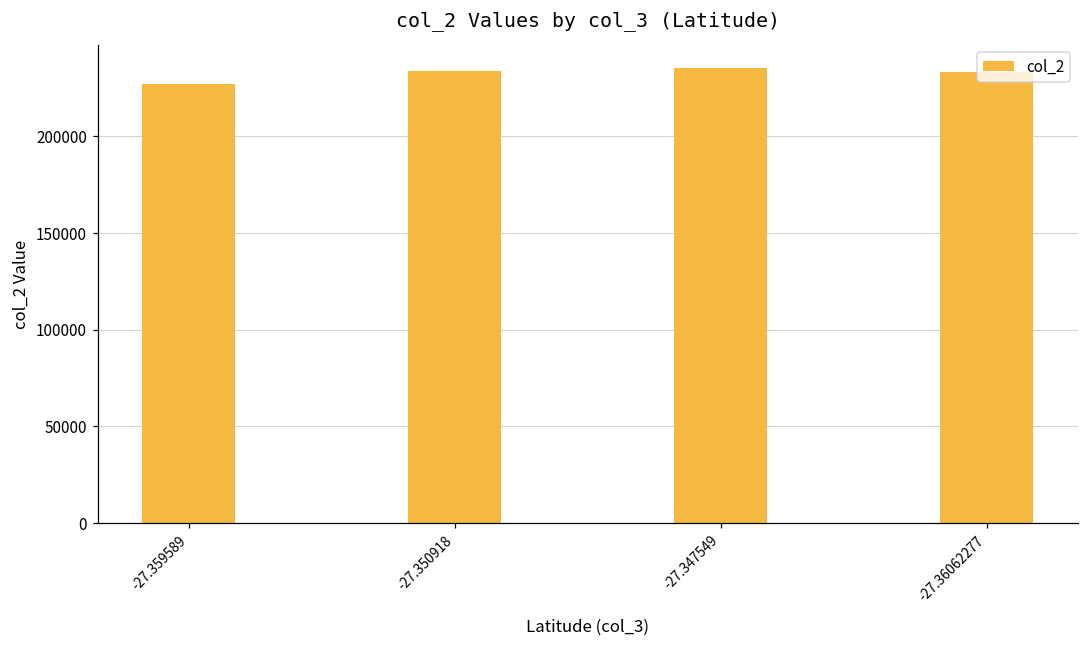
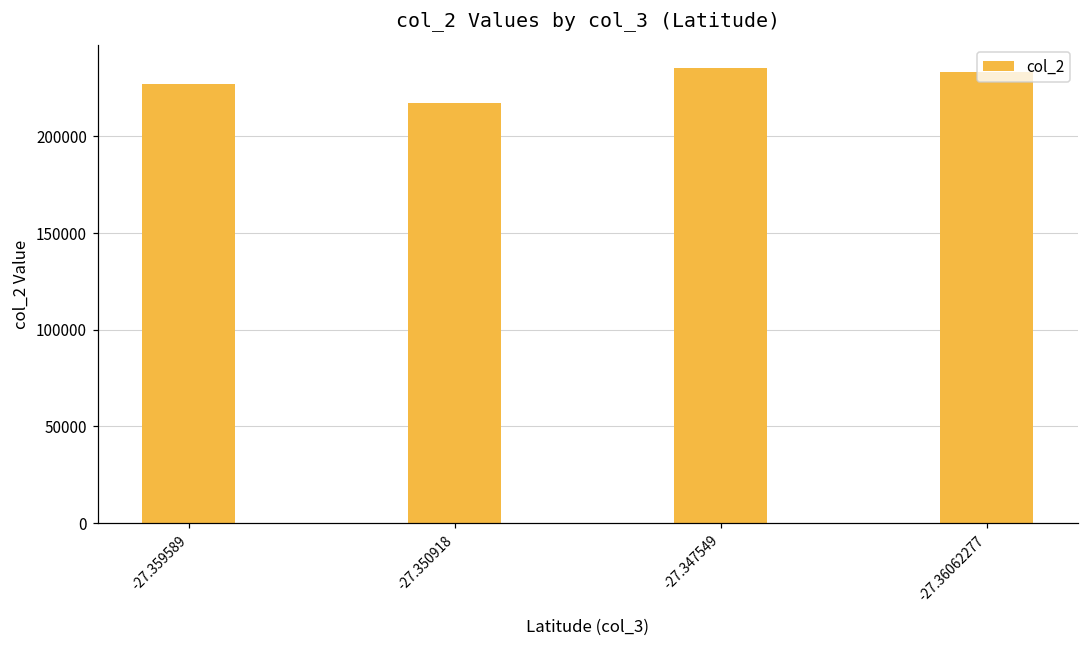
  {
    "-27.359589": 227000,
-   "-27.350918": 234000,
+   "-27.350918": 217000,
    "-27.347549": 236000
  }
